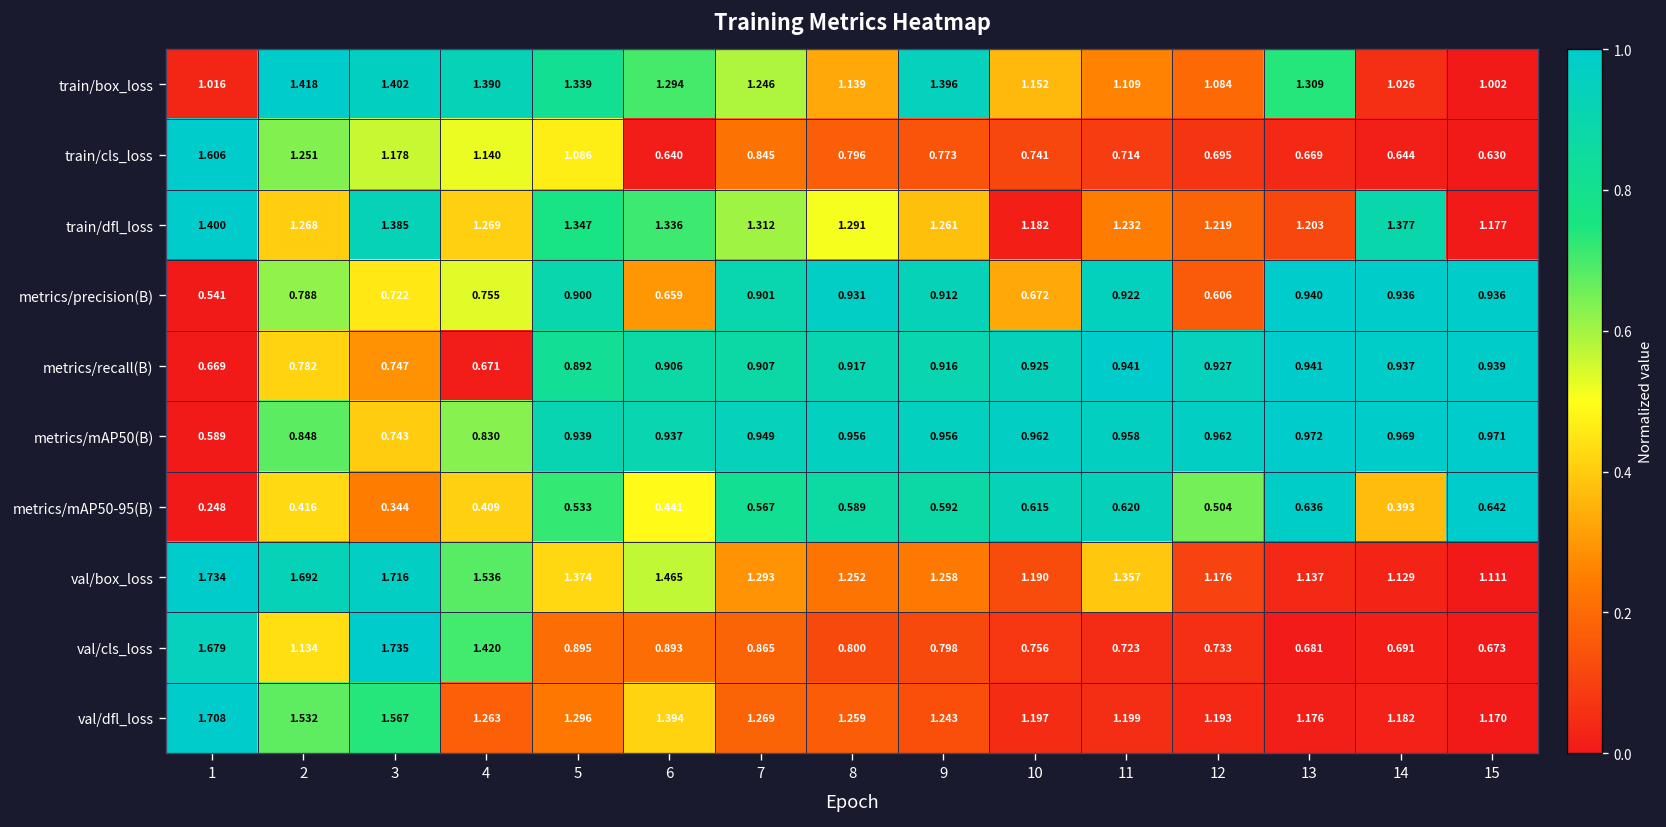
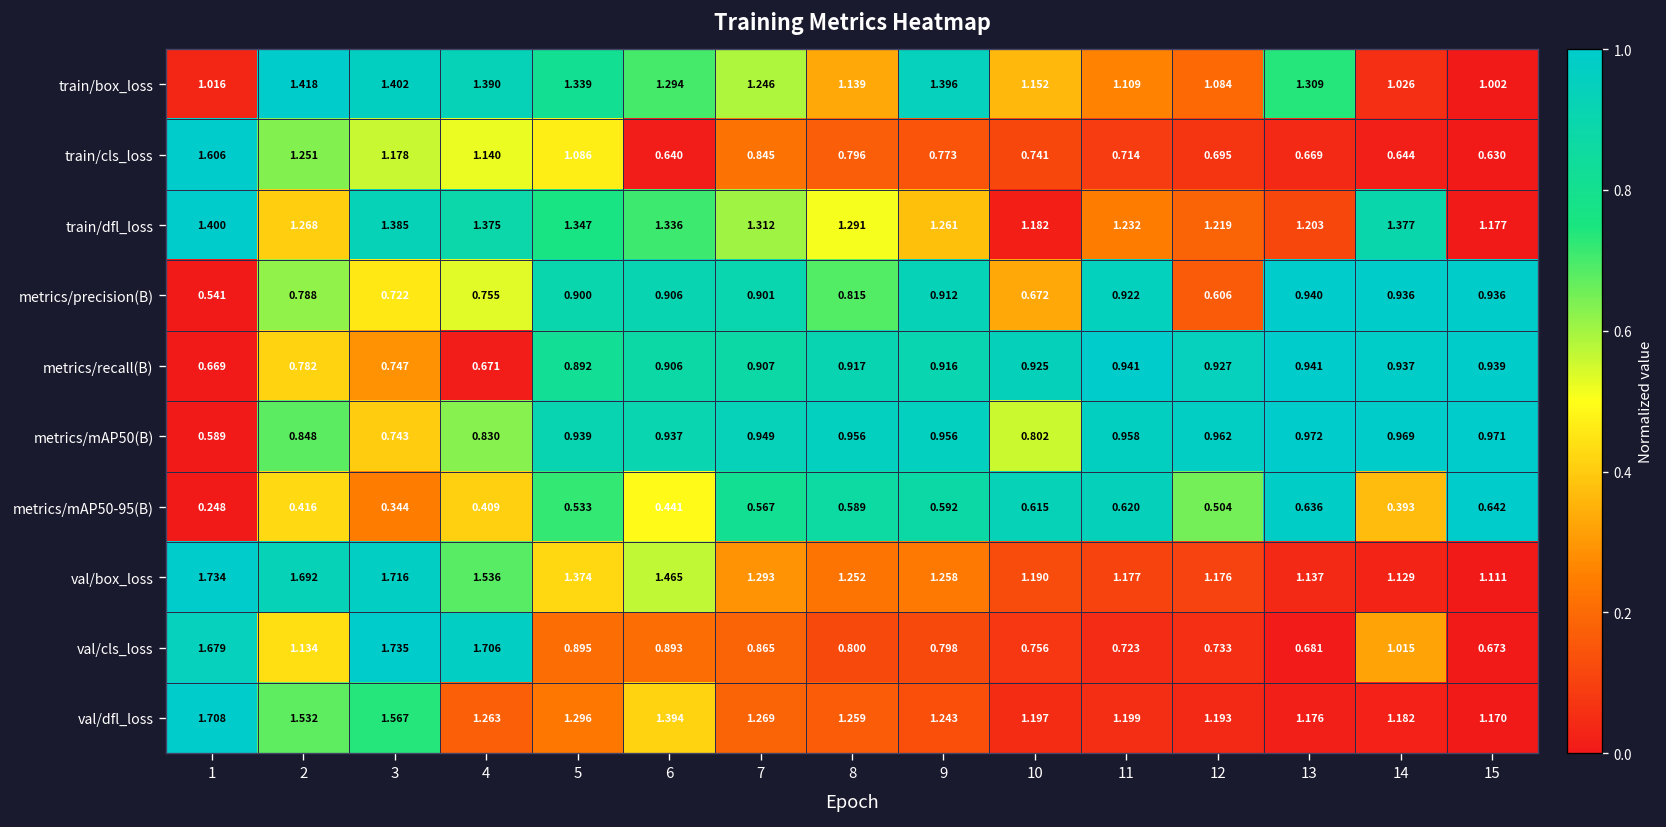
  {
    "train/box_loss": {
      "1": 1.016,
      "2": 1.418,
      "3": 1.402,
      "4": 1.390,
      "5": 1.339,
      "6": 1.294,
      "7": 1.246,
      "8": 1.139,
      "9": 1.396,
      "10": 1.152,
      "11": 1.109,
      "12": 1.084,
      "13": 1.309,
      "14": 1.026,
      "15": 1.002
    },
    "train/cls_loss": {
      "1": 1.606,
      "2": 1.251,
      "3": 1.178,
      "4": 1.140,
      "5": 1.086,
      "6": 0.640,
      "7": 0.845,
      "8": 0.796,
      "9": 0.773,
      "10": 0.741,
      "11": 0.714,
      "12": 0.695,
      "13": 0.669,
      "14": 0.644,
      "15": 0.630
    },
    "train/dfl_loss": {
      "1": 1.400,
      "2": 1.268,
      "3": 1.385,
-     "4": 1.269,
+     "4": 1.375,
      "5": 1.347,
      "6": 1.336,
      "7": 1.312,
      "8": 1.291,
      "9": 1.261,
      "10": 1.182,
      "11": 1.232,
      "12": 1.219,
      "13": 1.203,
      "14": 1.377,
      "15": 1.177
    },
    "metrics/precision(B)": {
      "1": 0.541,
      "2": 0.788,
      "3": 0.722,
      "4": 0.755,
      "5": 0.900,
-     "6": 0.659,
+     "6": 0.906,
      "7": 0.901,
-     "8": 0.931,
+     "8": 0.815,
      "9": 0.912,
      "10": 0.672,
      "11": 0.922,
      "12": 0.606,
      "13": 0.940,
      "14": 0.936,
      "15": 0.936
    },
    "metrics/recall(B)": {
      "1": 0.669,
      "2": 0.782,
      "3": 0.747,
      "4": 0.671,
      "5": 0.892,
      "6": 0.906,
      "7": 0.907,
      "8": 0.917,
      "9": 0.916,
      "10": 0.925,
      "11": 0.941,
      "12": 0.927,
      "13": 0.941,
      "14": 0.937,
      "15": 0.939
    },
    "metrics/mAP50(B)": {
      "1": 0.589,
      "2": 0.848,
      "3": 0.743,
      "4": 0.830,
      "5": 0.939,
      "6": 0.937,
      "7": 0.949,
      "8": 0.956,
      "9": 0.956,
-     "10": 0.962,
+     "10": 0.802,
      "11": 0.958,
      "12": 0.962,
      "13": 0.972,
      "14": 0.969,
      "15": 0.971
    },
    "metrics/mAP50-95(B)": {
      "1": 0.248,
      "2": 0.416,
      "3": 0.344,
      "4": 0.409,
      "5": 0.533,
      "6": 0.441,
      "7": 0.567,
      "8": 0.589,
      "9": 0.592,
      "10": 0.615,
      "11": 0.620,
      "12": 0.504,
      "13": 0.636,
      "14": 0.393,
      "15": 0.642
    },
    "val/box_loss": {
      "1": 1.734,
      "2": 1.692,
      "3": 1.716,
      "4": 1.536,
      "5": 1.374,
      "6": 1.465,
      "7": 1.293,
      "8": 1.252,
      "9": 1.258,
      "10": 1.190,
-     "11": 1.357,
+     "11": 1.177,
      "12": 1.176,
      "13": 1.137,
      "14": 1.129,
      "15": 1.111
    },
    "val/cls_loss": {
      "1": 1.679,
      "2": 1.134,
      "3": 1.735,
-     "4": 1.420,
+     "4": 1.706,
      "5": 0.895,
      "6": 0.893,
      "7": 0.865,
      "8": 0.800,
      "9": 0.798,
      "10": 0.756,
      "11": 0.723,
      "12": 0.733,
      "13": 0.681,
-     "14": 0.691,
+     "14": 1.015,
      "15": 0.673
    },
    "val/dfl_loss": {
      "1": 1.708,
      "2": 1.532,
      "3": 1.567,
      "4": 1.263,
      "5": 1.296,
      "6": 1.394,
      "7": 1.269,
      "8": 1.259,
      "9": 1.243,
      "10": 1.197,
      "11": 1.199,
      "12": 1.193,
      "13": 1.176,
      "14": 1.182,
      "15": 1.170
    }
  }
